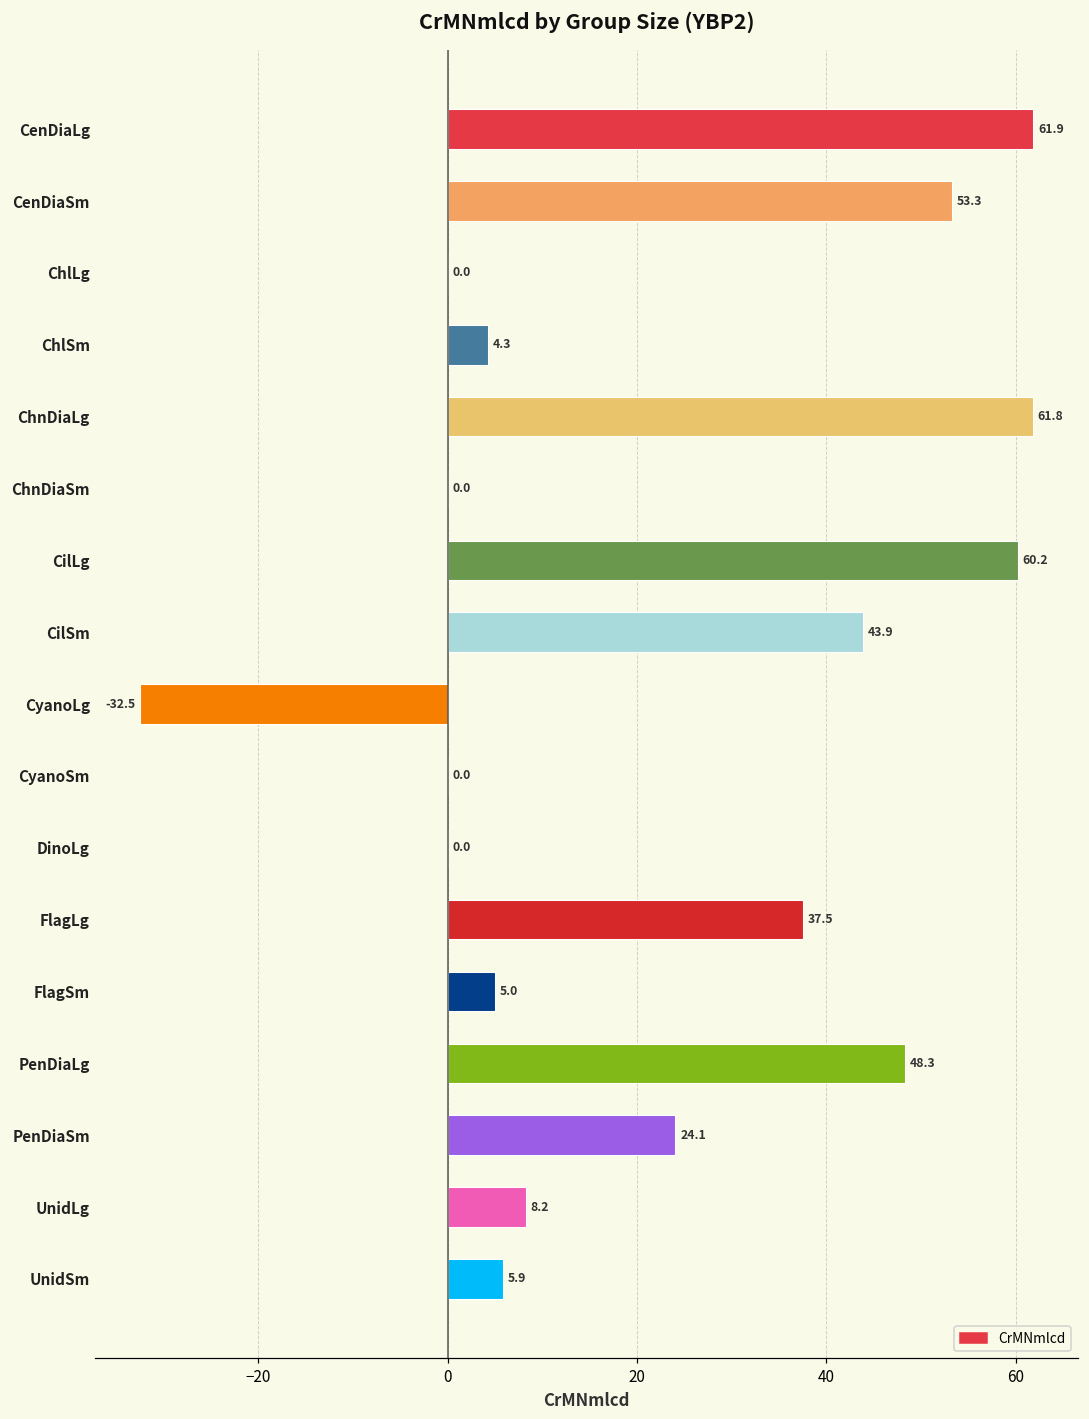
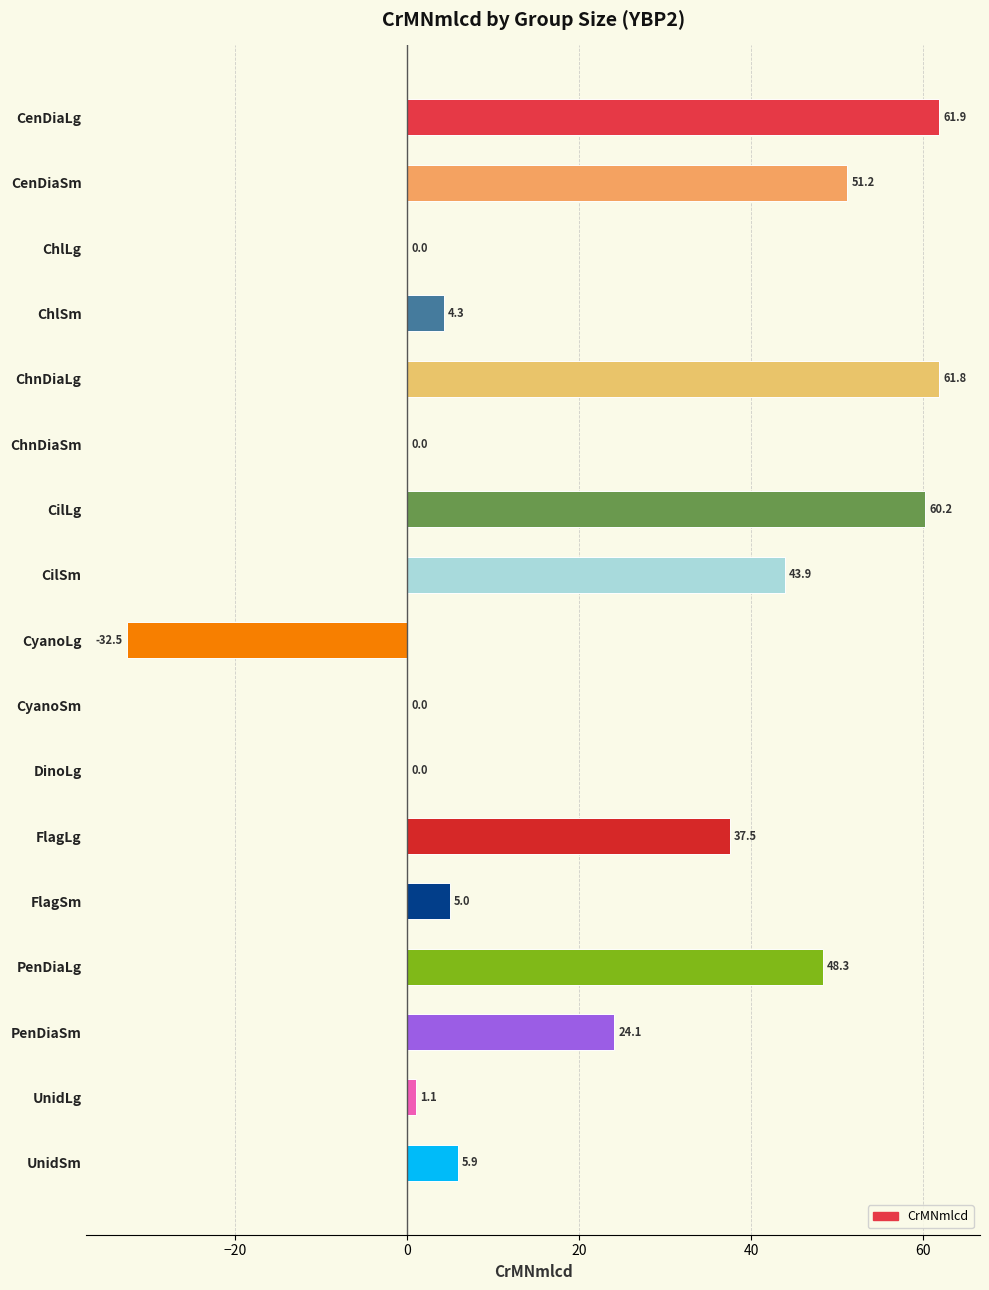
  {
    "CenDiaLg": 61.9,
-   "CenDiaSm": 53.3,
+   "CenDiaSm": 51.2,
    "ChlLg": 0.0,
    "ChlSm": 4.3,
    "ChnDiaLg": 61.8,
    "ChnDiaSm": 0.0,
    "CilLg": 60.2,
    "CilSm": 43.9,
    "CyanoLg": -32.5,
    "CyanoSm": 0.0,
    "DinoLg": 0.0,
    "FlagLg": 37.5,
    "FlagSm": 5.0,
    "PenDiaLg": 48.3,
    "PenDiaSm": 24.1,
-   "UnidLg": 8.2,
+   "UnidLg": 1.1,
    "UnidSm": 5.9
  }
